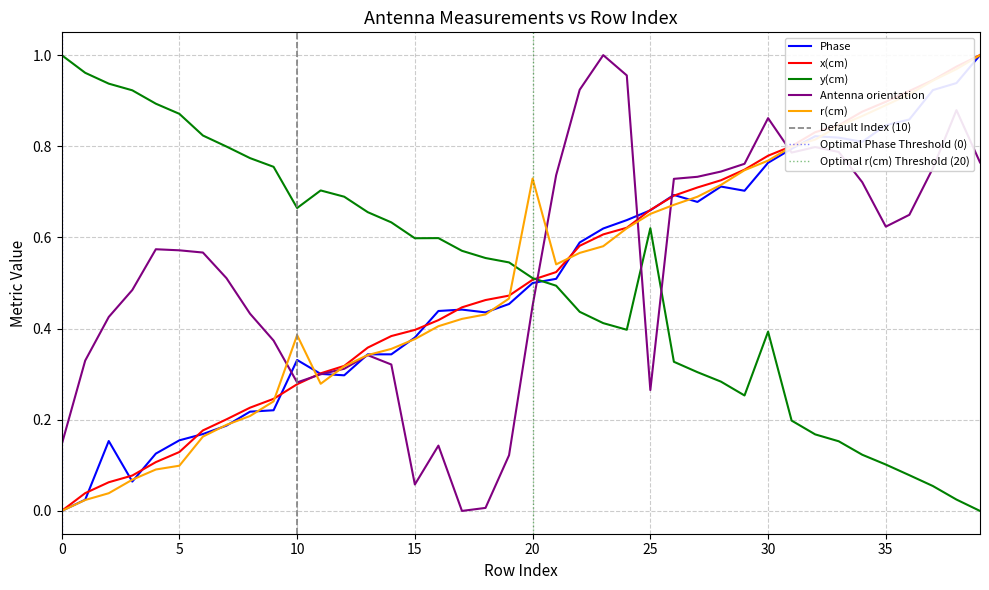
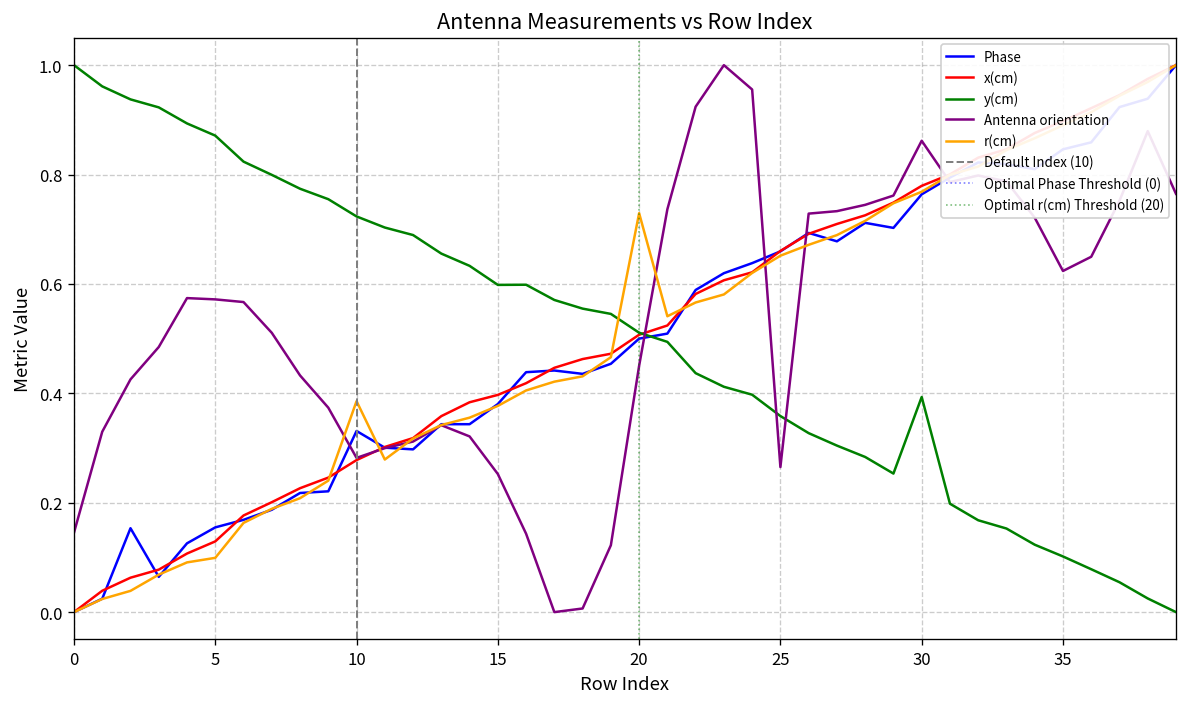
  {
    "Phase": {
      "5": 0.15,
      "10": 0.33,
      "20": 0.50
    },
    "x(cm)": {
      "5": 0.13,
      "15": 0.40,
      "30": 0.78
    },
    "y(cm)": {
      "0": 1.00,
      "5": 0.87,
-     "10": 0.66,
+     "10": 0.72,
      "15": 0.60,
-     "25": 0.62,
+     "25": 0.36,
      "30": 0.39,
      "35": 0.10
    },
    "Antenna orientation": {
      "0": 0.15,
      "5": 0.57,
-     "15": 0.06,
+     "15": 0.25,
      "20": 0.45,
      "25": 0.27,
      "30": 0.86,
      "35": 0.62
    },
    "r(cm)": {
      "5": 0.10,
      "10": 0.39,
      "20": 0.73,
      "25": 0.65
    }
  }
